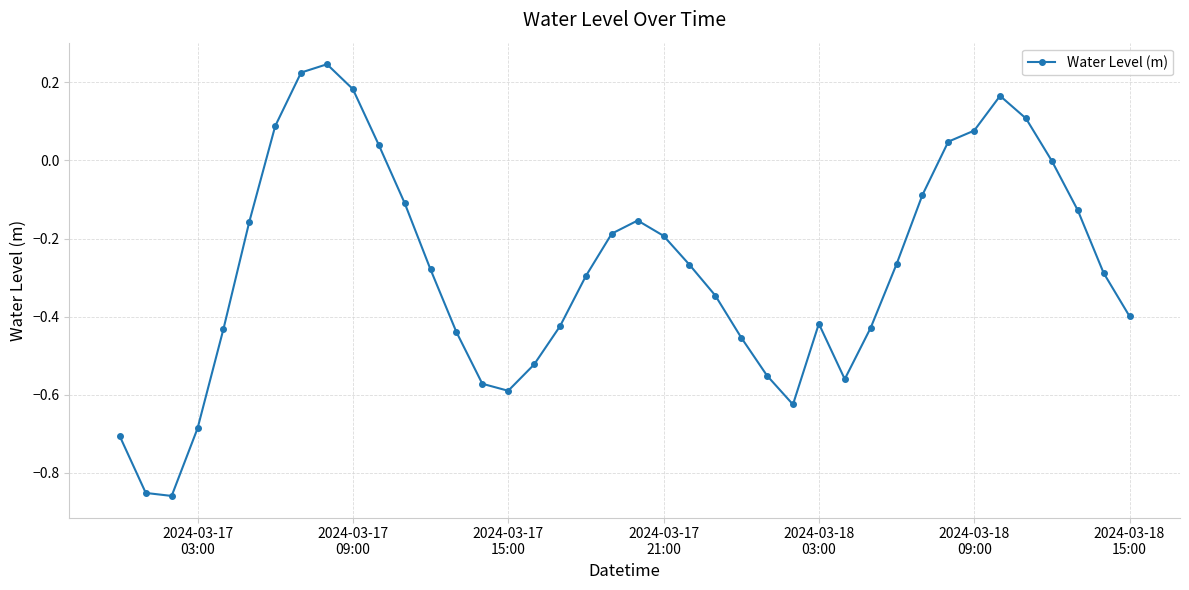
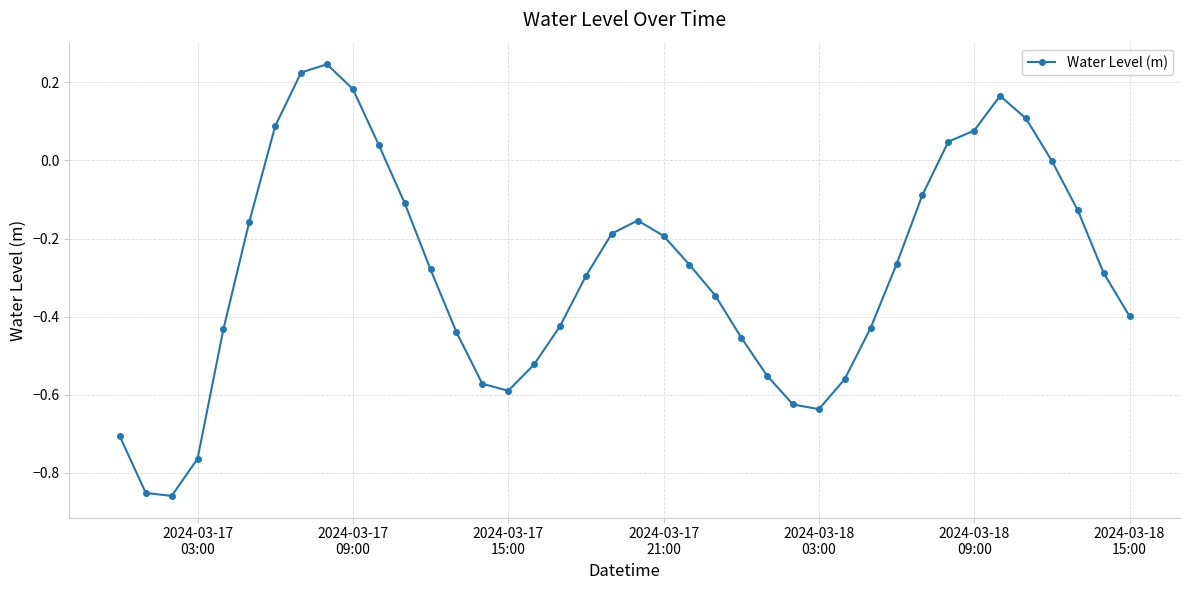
  {
-   "2024-03-17 03:00": -0.69,
+   "2024-03-17 03:00": -0.76,
    "2024-03-17 09:00": 0.18,
    "2024-03-17 15:00": -0.59,
    "2024-03-17 21:00": -0.19,
-   "2024-03-18 03:00": -0.42,
+   "2024-03-18 03:00": -0.64,
    "2024-03-18 09:00": 0.08,
    "2024-03-18 15:00": -0.40
  }
